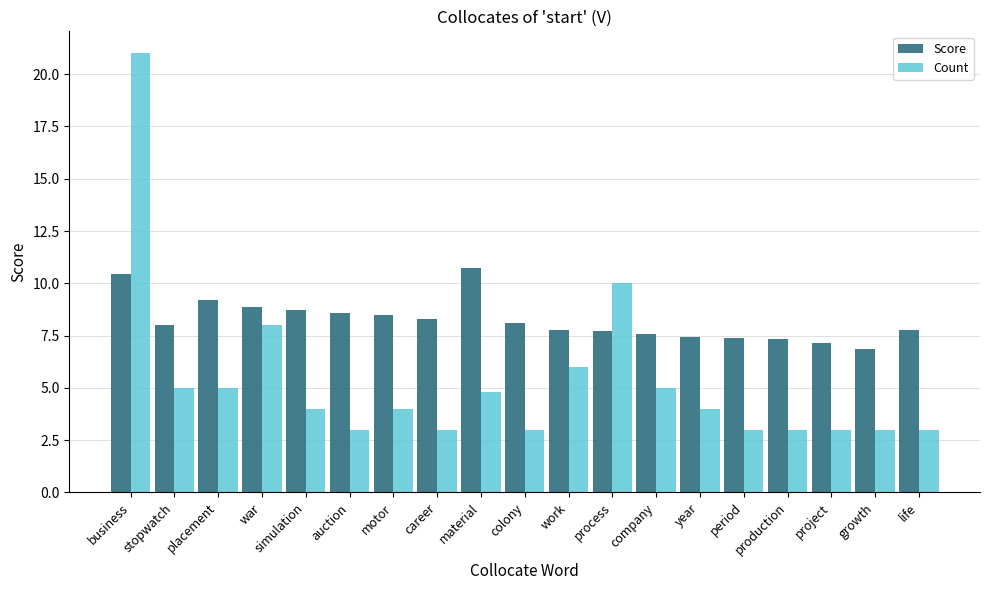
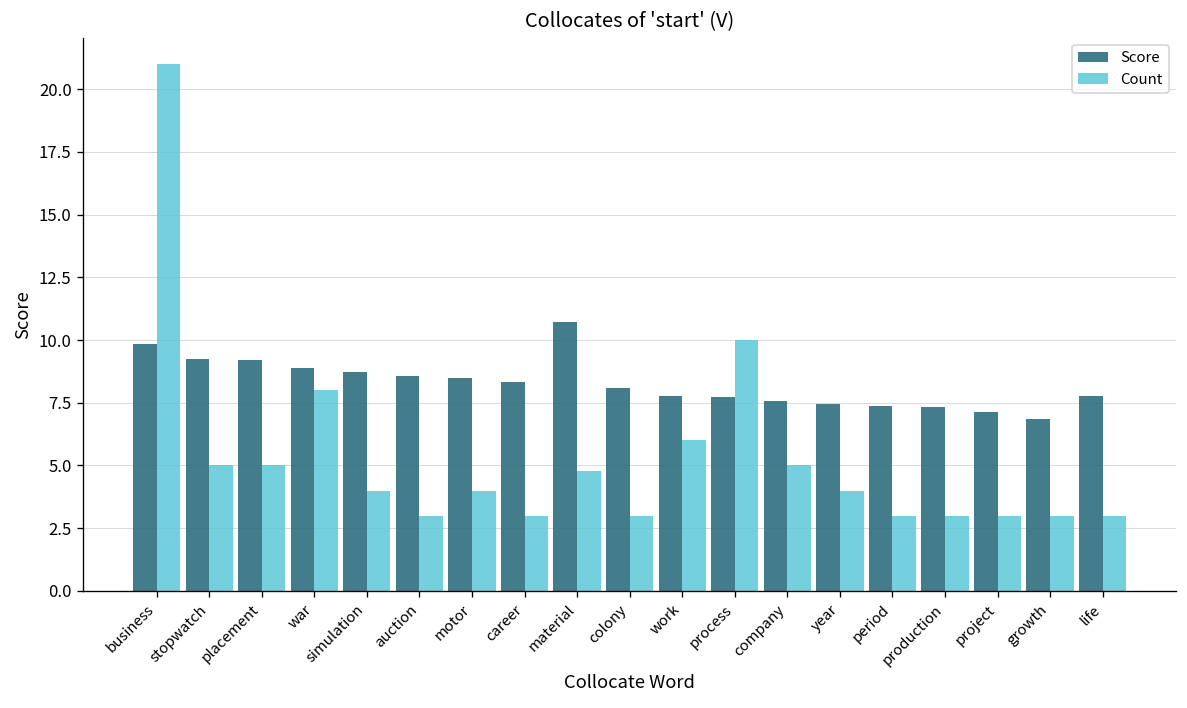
  {
    "Score": {
-     "business": 10.5,
-     "stopwatch": 8.0,
+     "business": 9.9,
+     "stopwatch": 9.2,
      "placement": 9.2,
      "war": 8.9,
      "simulation": 8.7,
      "auction": 8.6,
      "motor": 8.5,
      "career": 8.3,
      "material": 10.7,
      "colony": 8.1,
      "work": 7.8,
      "process": 7.7,
      "company": 7.6,
      "year": 7.5,
      "period": 7.4,
      "production": 7.3,
      "project": 7.1,
      "growth": 6.9,
      "life": 7.8
    },
    "Count": {
      "business": 21.0,
      "stopwatch": 5.0,
      "placement": 5.0,
      "war": 8.0,
      "simulation": 4.0,
      "auction": 3.0,
      "motor": 4.0,
      "career": 3.0,
      "material": 4.8,
      "colony": 3.0,
      "work": 6.0,
      "process": 10.0,
      "company": 5.0,
      "year": 4.0,
      "period": 3.0,
      "production": 3.0,
      "project": 3.0,
      "growth": 3.0,
      "life": 3.0
    }
  }
